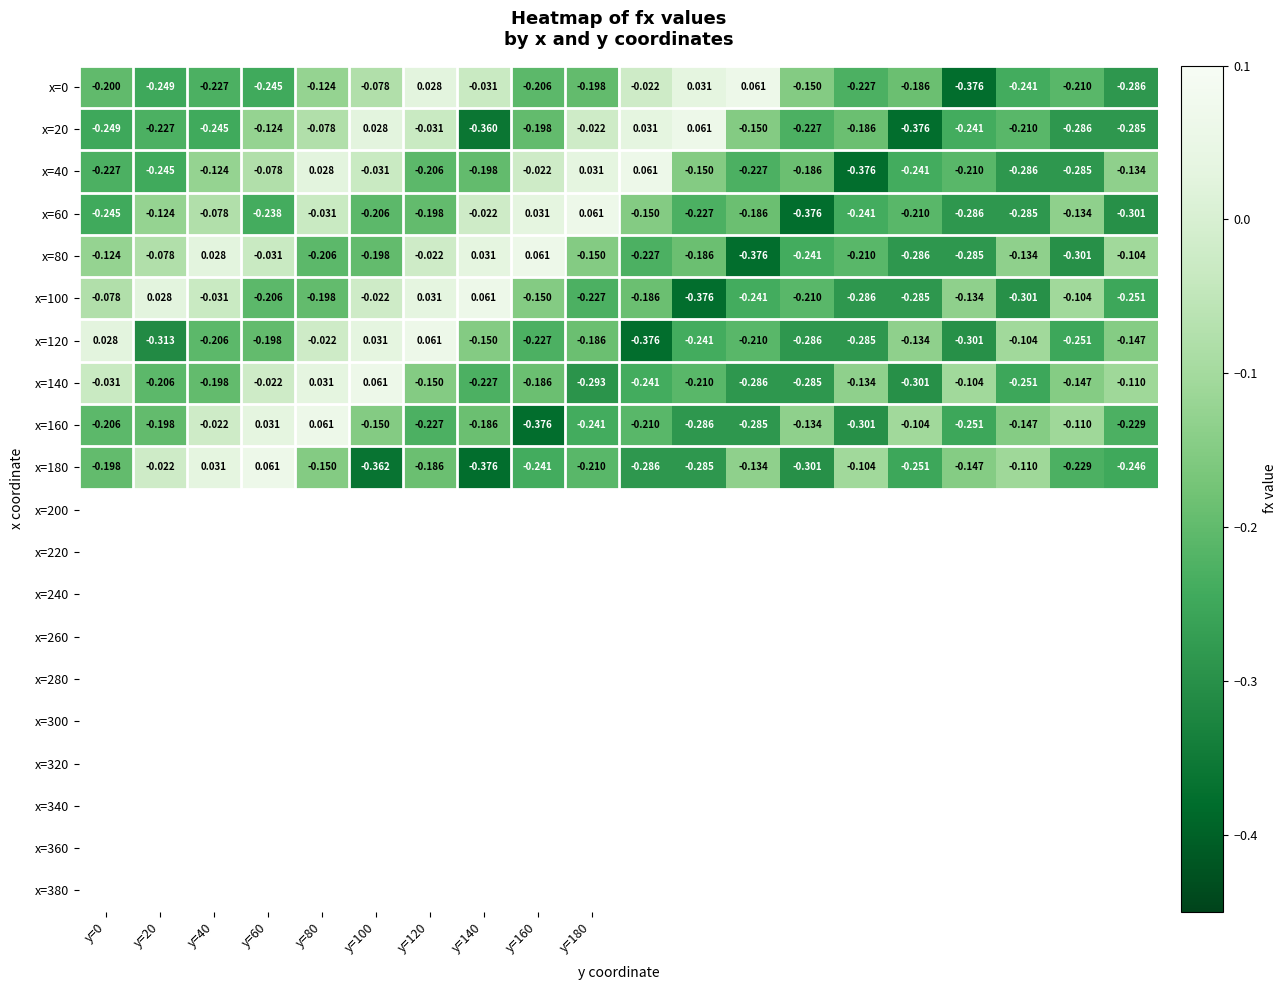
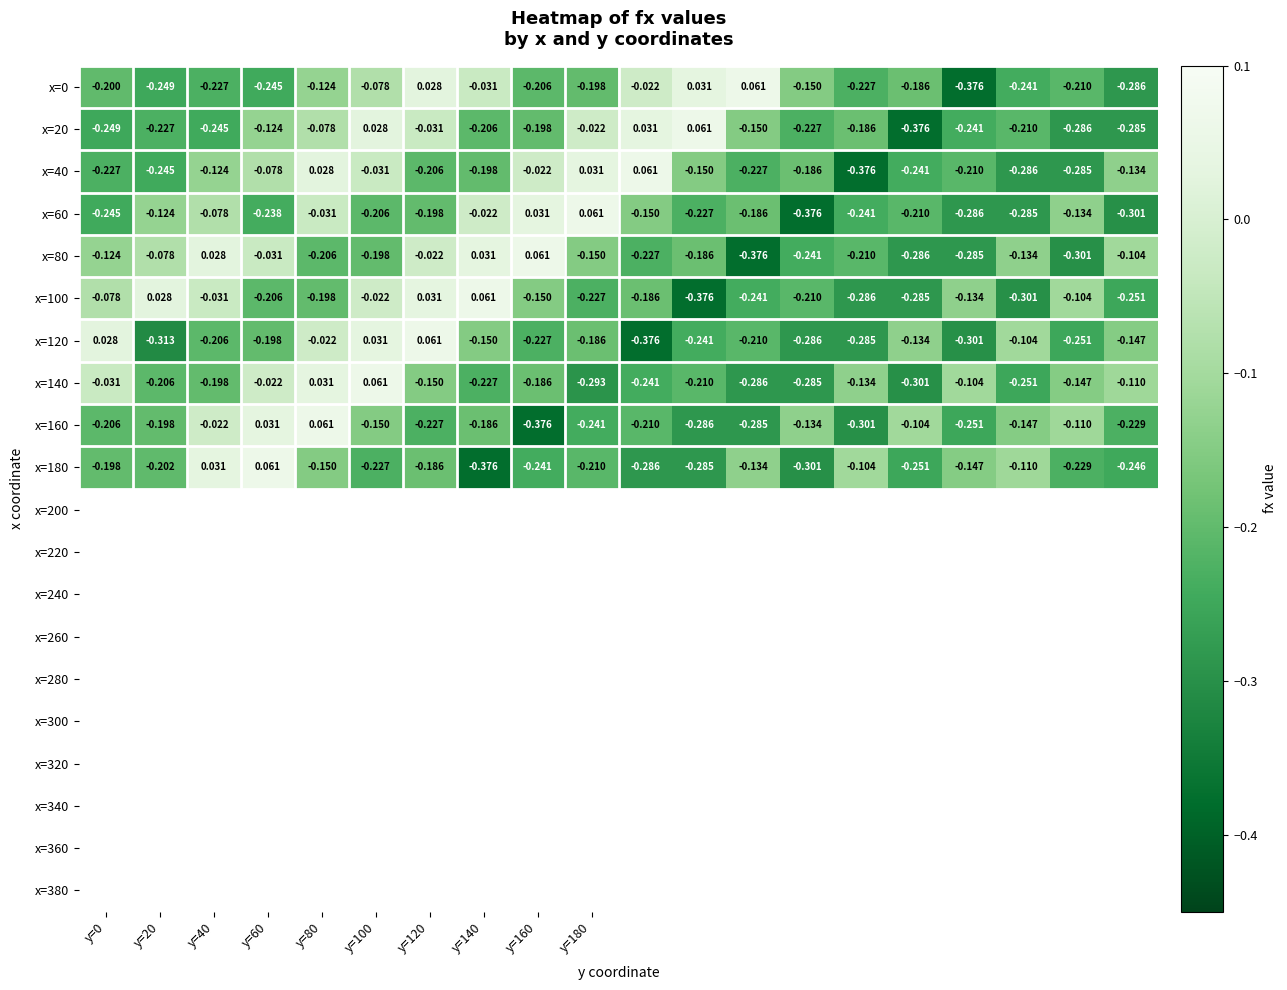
  {
    "x=0": {
      "y=0": -0.200,
      "y=20": -0.249,
      "y=40": -0.227,
      "y=60": -0.245,
      "y=80": -0.124,
      "y=100": -0.078,
      "y=120": 0.028,
      "y=140": -0.031,
      "y=160": -0.206,
      "y=180": -0.198
    },
    "x=20": {
      "y=0": -0.249,
      "y=20": -0.227,
      "y=40": -0.245,
      "y=60": -0.124,
      "y=80": -0.078,
      "y=100": 0.028,
      "y=120": -0.031,
-     "y=140": -0.360,
+     "y=140": -0.206,
      "y=160": -0.198,
      "y=180": -0.022
    },
    "x=40": {
      "y=0": -0.227,
      "y=20": -0.245,
      "y=40": -0.124,
      "y=60": -0.078,
      "y=80": 0.028,
      "y=100": -0.031,
      "y=120": -0.206,
      "y=140": -0.198,
      "y=160": -0.022,
      "y=180": 0.031
    },
    "x=60": {
      "y=0": -0.245,
      "y=20": -0.124,
      "y=40": -0.078,
      "y=60": -0.238,
      "y=80": -0.031,
      "y=100": -0.206,
      "y=120": -0.198,
      "y=140": -0.022,
      "y=160": 0.031,
      "y=180": 0.061
    },
    "x=80": {
      "y=0": -0.124,
      "y=20": -0.078,
      "y=40": 0.028,
      "y=60": -0.031,
      "y=80": -0.206,
      "y=100": -0.198,
      "y=120": -0.022,
      "y=140": 0.031,
      "y=160": 0.061,
      "y=180": -0.150
    },
    "x=100": {
      "y=0": -0.078,
      "y=20": 0.028,
      "y=40": -0.031,
      "y=60": -0.206,
      "y=80": -0.198,
      "y=100": -0.022,
      "y=120": 0.031,
      "y=140": 0.061,
      "y=160": -0.150,
      "y=180": -0.227
    },
    "x=120": {
      "y=0": 0.028,
      "y=20": -0.313,
      "y=40": -0.206,
      "y=60": -0.198,
      "y=80": -0.022,
      "y=100": 0.031,
      "y=120": 0.061,
      "y=140": -0.150,
      "y=160": -0.227,
      "y=180": -0.186
    },
    "x=140": {
      "y=0": -0.031,
      "y=20": -0.206,
      "y=40": -0.198,
      "y=60": -0.022,
      "y=80": 0.031,
      "y=100": 0.061,
      "y=120": -0.150,
      "y=140": -0.227,
      "y=160": -0.186,
      "y=180": -0.293
    },
    "x=160": {
      "y=0": -0.206,
      "y=20": -0.198,
      "y=40": -0.022,
      "y=60": 0.031,
      "y=80": 0.061,
      "y=100": -0.150,
      "y=120": -0.227,
      "y=140": -0.186,
      "y=160": -0.376,
      "y=180": -0.241
    },
    "x=180": {
      "y=0": -0.198,
-     "y=20": -0.022,
+     "y=20": -0.202,
      "y=40": 0.031,
      "y=60": 0.061,
      "y=80": -0.150,
-     "y=100": -0.362,
+     "y=100": -0.227,
      "y=120": -0.186,
      "y=140": -0.376,
      "y=160": -0.241,
      "y=180": -0.210
    }
  }
